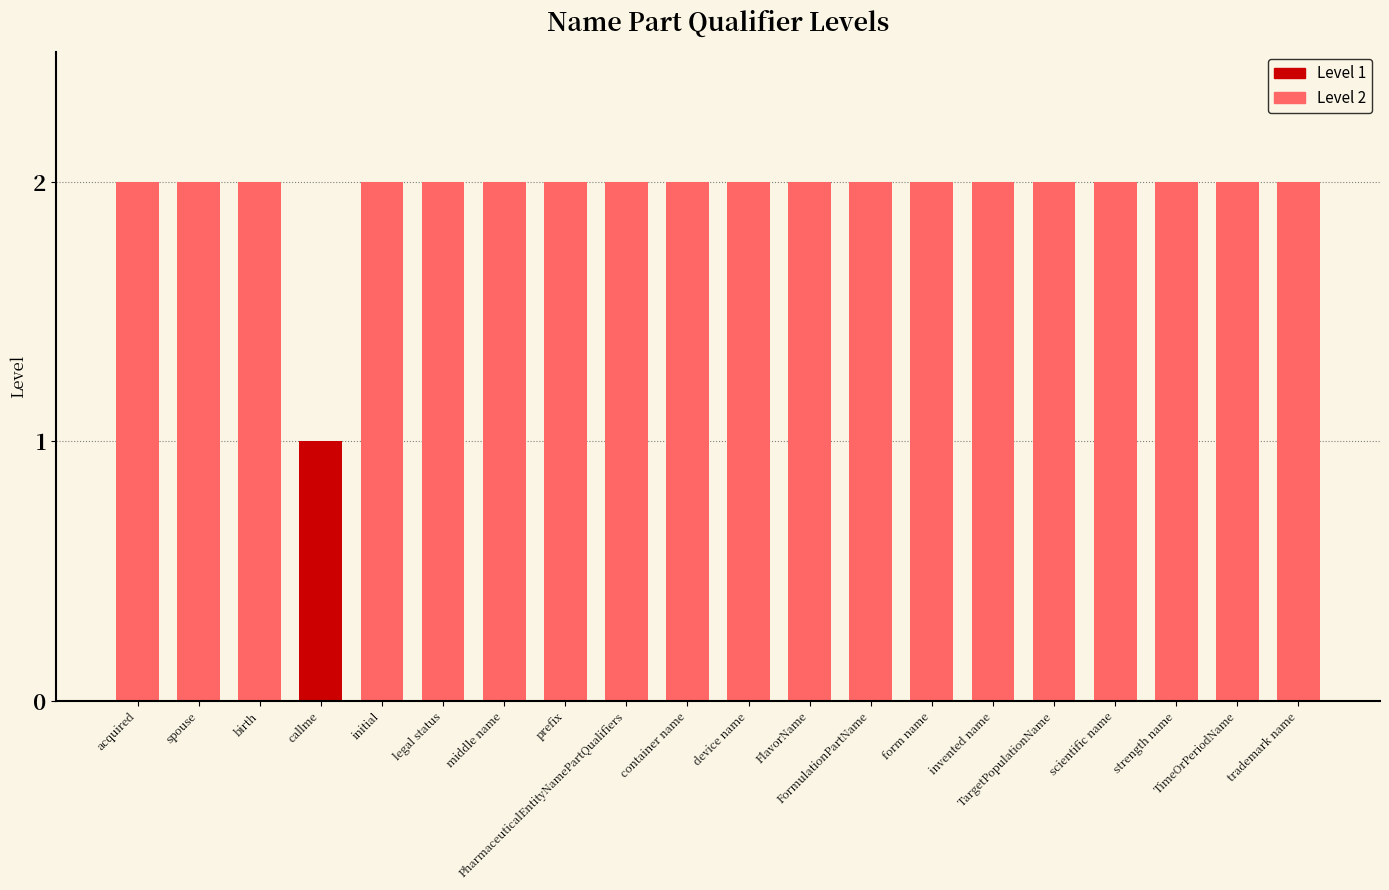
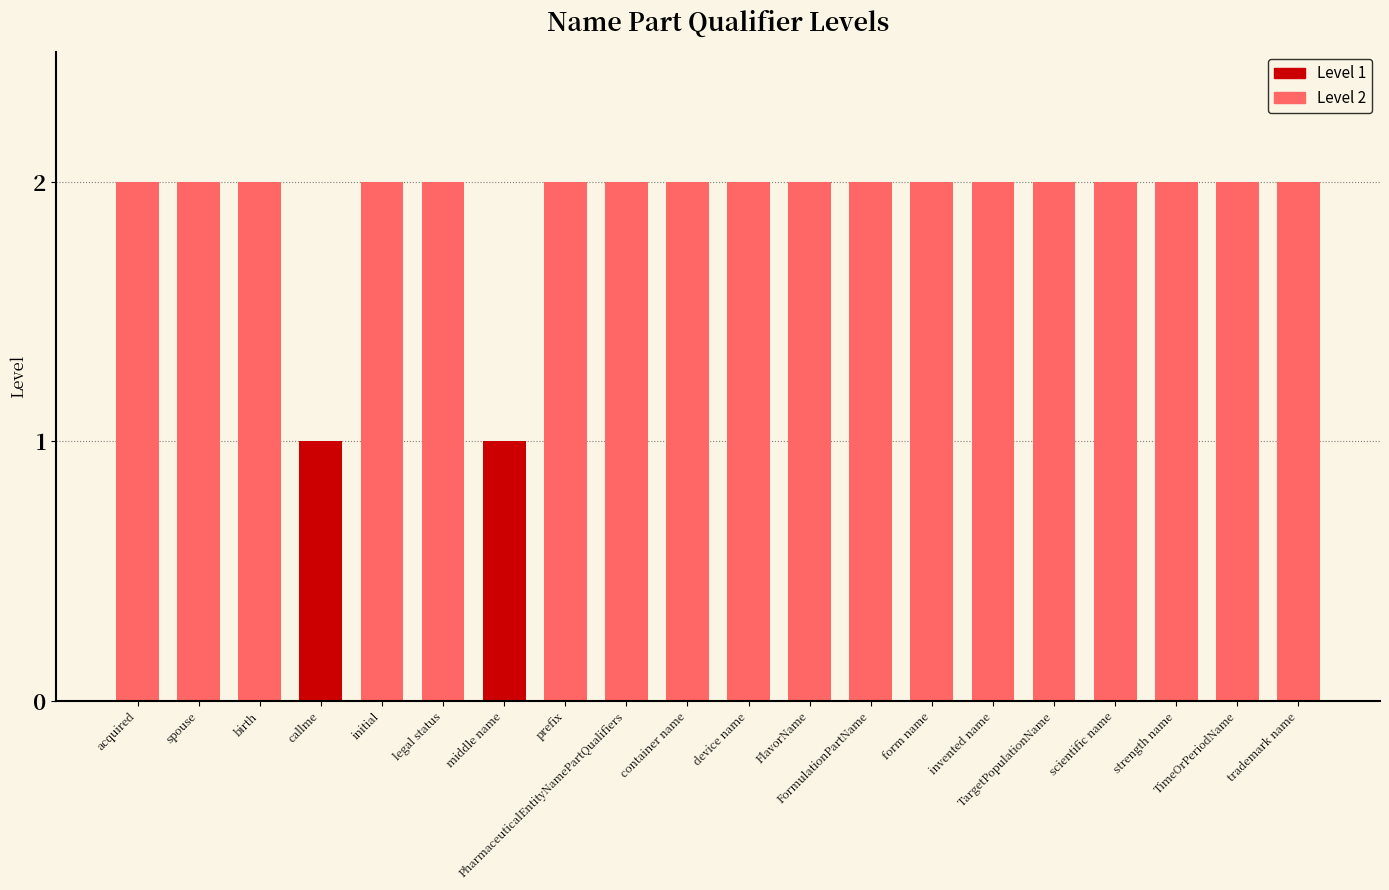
  {
    "acquired": 2,
    "spouse": 2,
    "birth": 2,
    "callme": 1,
    "initial": 2,
    "legal status": 2,
-   "middle name": 2,
+   "middle name": 1,
    "prefix": 2,
    "PharmaceuticalEntityNamePartQualifiers": 2,
    "container name": 2,
    "device name": 2,
    "FlavorName": 2,
    "FormulationPartName": 2,
    "form name": 2,
    "invented name": 2,
    "TargetPopulationName": 2,
    "scientific name": 2,
    "strength name": 2,
    "TimeOrPeriodName": 2,
    "trademark name": 2
  }
